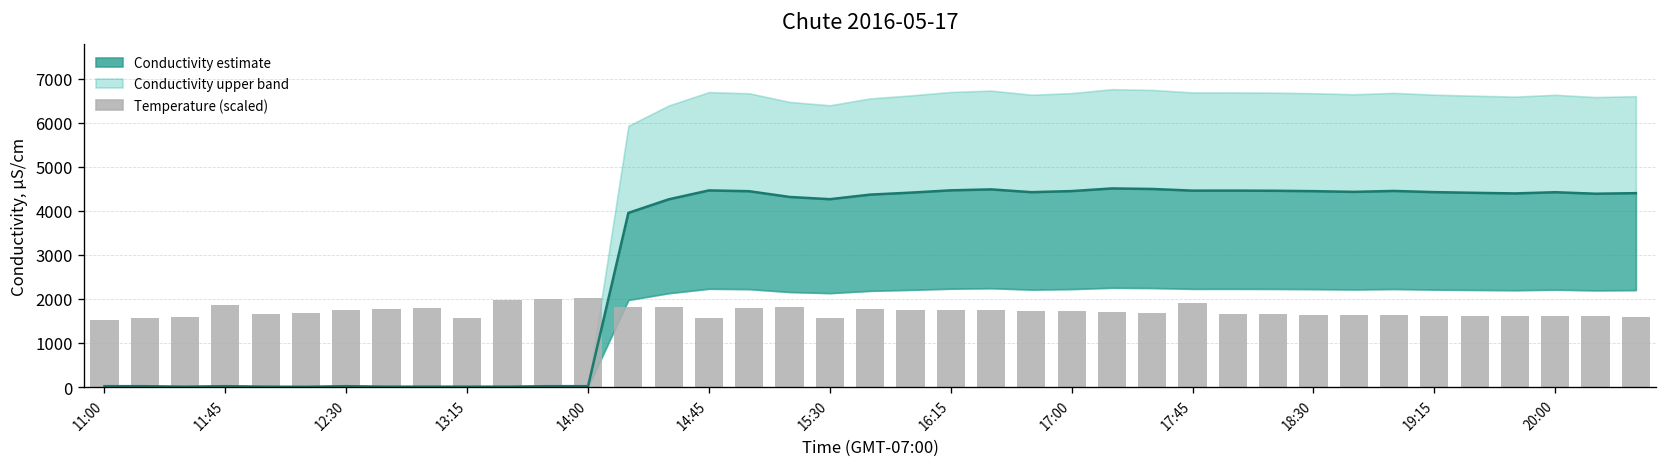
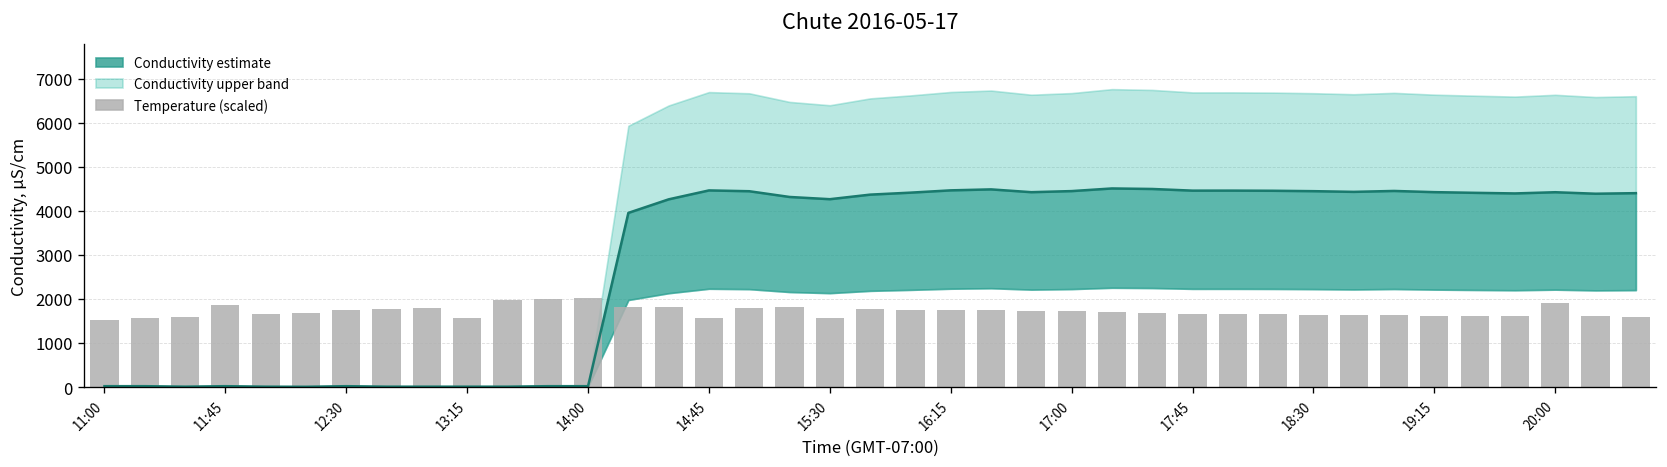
  {
    "Temperature (scaled)": {
      "11:00": 1500,
      "11:45": 1900,
      "12:30": 1800,
      "13:15": 1600,
      "14:00": 2000,
      "14:45": 1600,
      "15:30": 1600,
      "16:15": 1700,
      "17:00": 1700,
-     "17:45": 1900,
+     "17:45": 1700,
      "18:30": 1600,
      "19:15": 1600,
-     "20:00": 1600
+     "20:00": 1900
    }
  }
